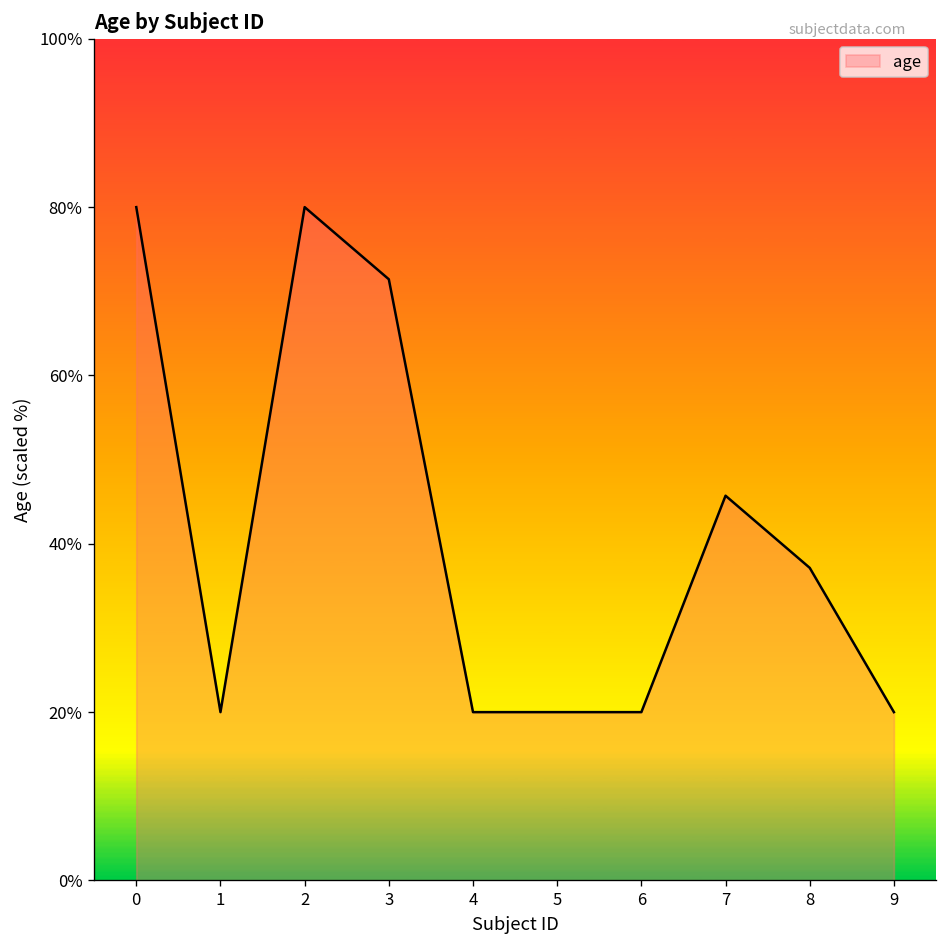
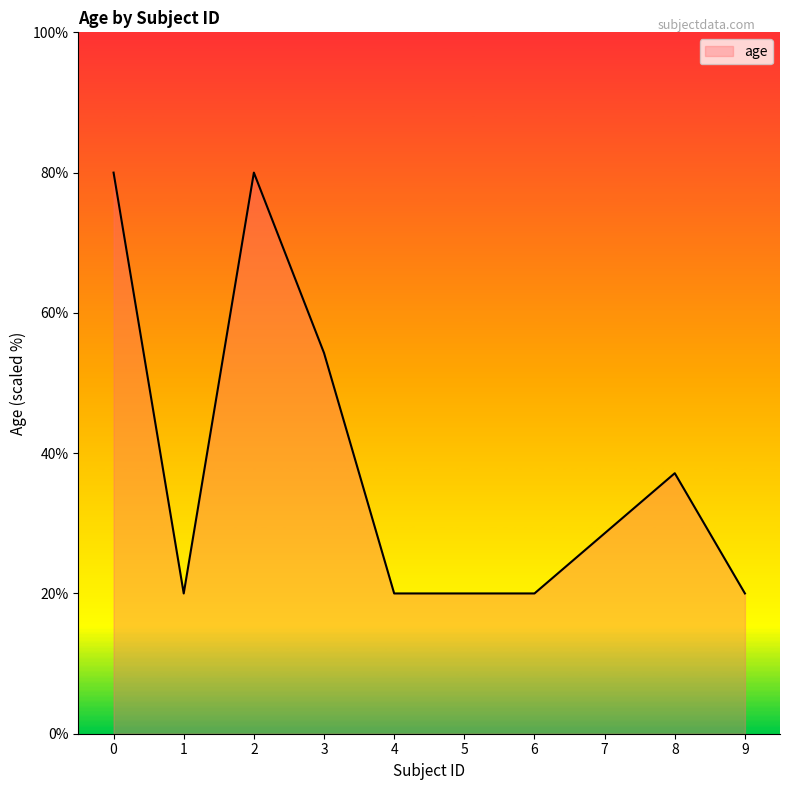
  {
    "0": "80%",
    "1": "20%",
    "2": "80%",
-   "3": "71%",
+   "3": "54%",
    "4": "20%",
    "5": "20%",
    "6": "20%",
-   "7": "46%",
+   "7": "29%",
    "8": "37%",
    "9": "20%"
  }
